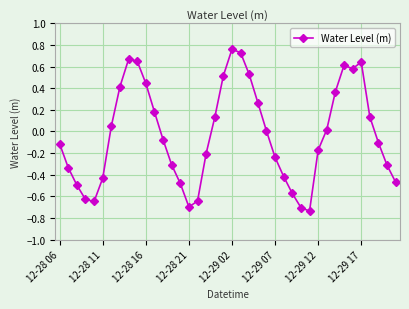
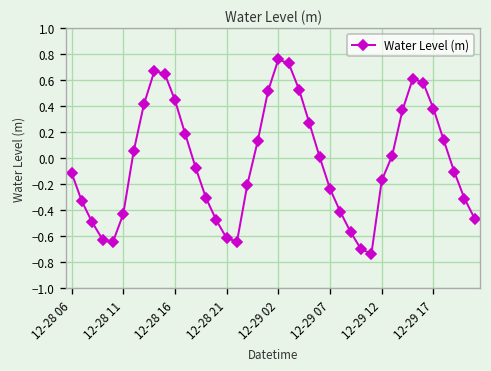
  {
    "12-28 06": -0.11,
    "12-28 11": -0.43,
    "12-28 16": 0.45,
-   "12-28 21": -0.70,
+   "12-28 21": -0.62,
    "12-29 02": 0.76,
    "12-29 07": -0.24,
    "12-29 12": -0.17,
-   "12-29 17": 0.64
+   "12-29 17": 0.38
  }
